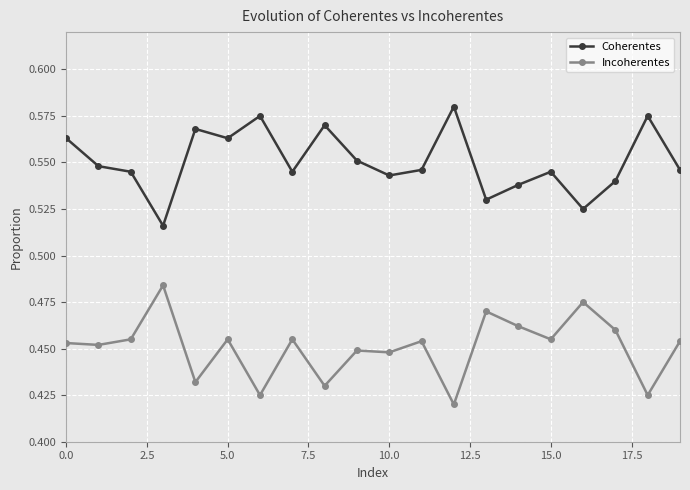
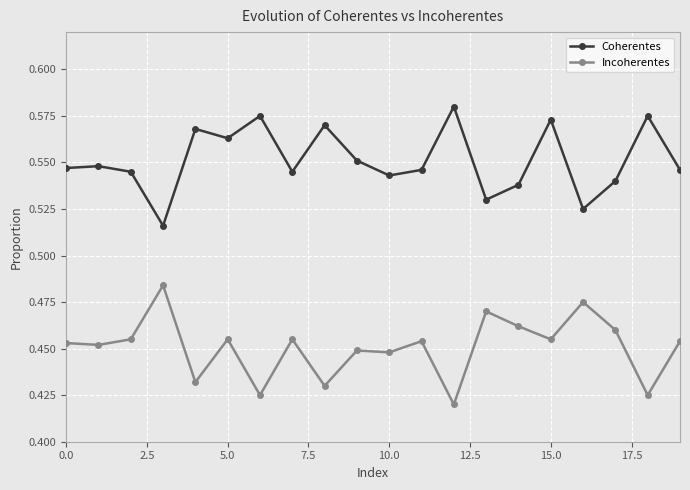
  {
    "Coherentes": {
-     "0.0": 0.563,
+     "0.0": 0.547,
      "5.0": 0.563,
      "10.0": 0.543,
-     "15.0": 0.545
+     "15.0": 0.573
    },
    "Incoherentes": {
      "0.0": 0.453,
      "5.0": 0.455,
      "10.0": 0.448,
      "15.0": 0.455
    }
  }
